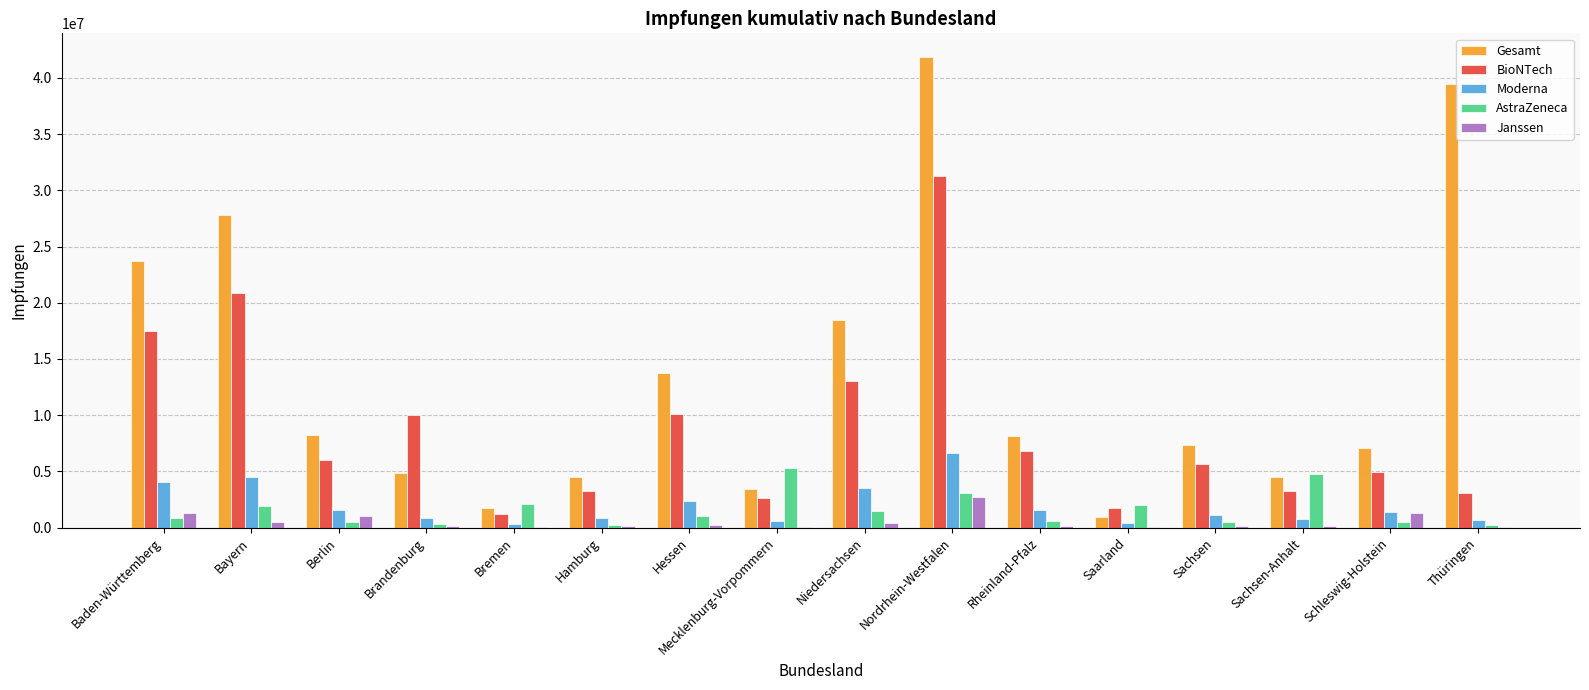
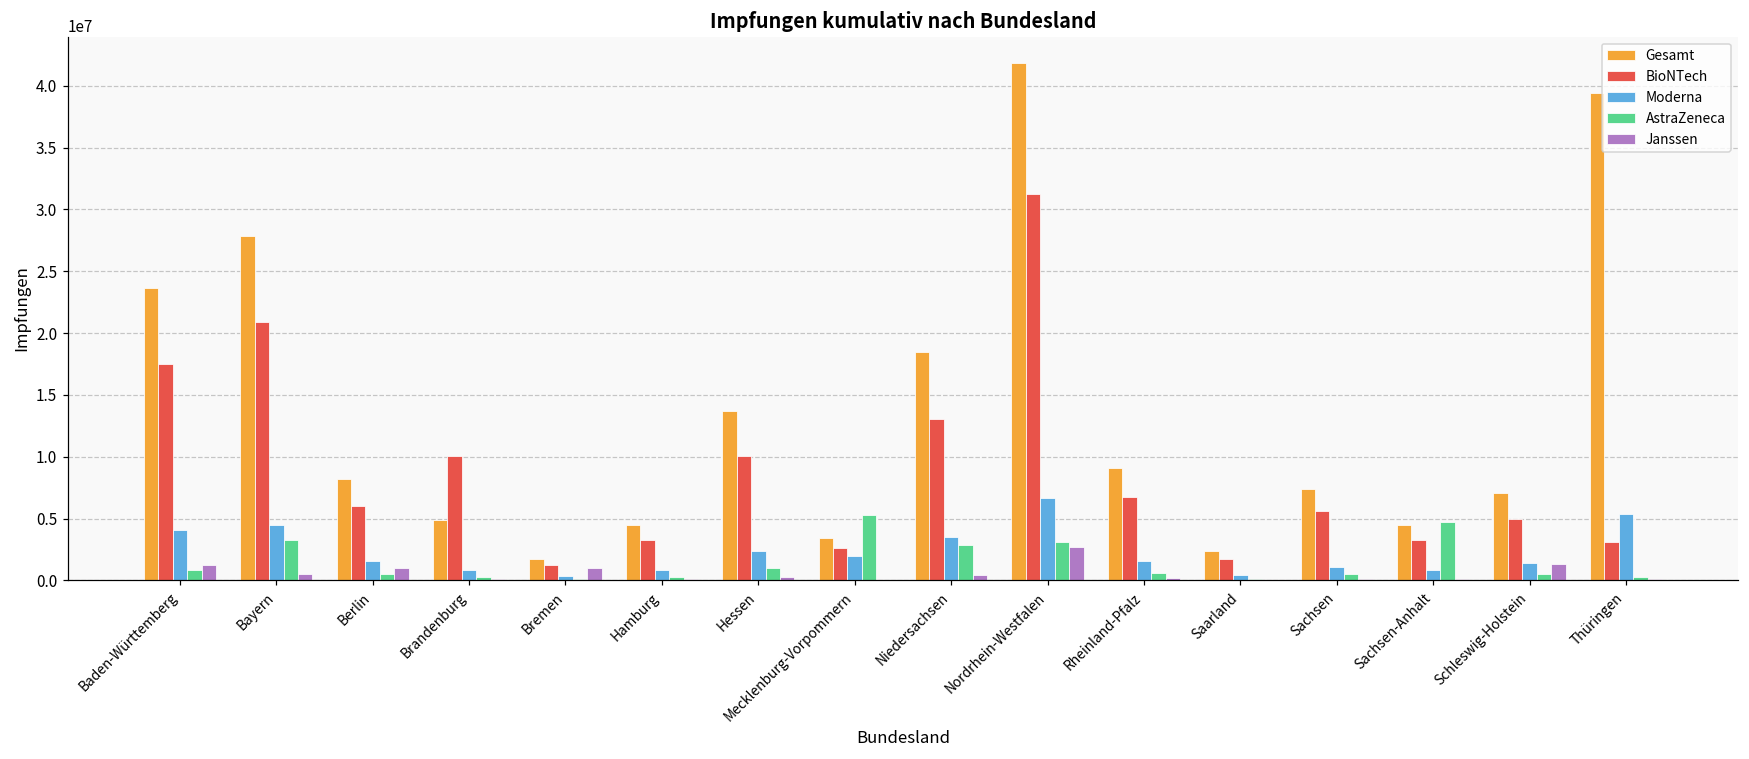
  {
    "Gesamt": {
      "Baden-Württemberg": 23700000,
      "Bayern": 27800000,
      "Berlin": 8200000,
      "Brandenburg": 4900000,
      "Bremen": 1700000,
      "Hamburg": 4500000,
      "Hessen": 13700000,
      "Mecklenburg-Vorpommern": 3400000,
      "Niedersachsen": 18500000,
      "Nordrhein-Westfalen": 41900000,
-     "Rheinland-Pfalz": 8100000,
-     "Saarland": 900000,
+     "Rheinland-Pfalz": 9100000,
+     "Saarland": 2400000,
      "Sachsen": 7400000,
      "Sachsen-Anhalt": 4500000,
      "Schleswig-Holstein": 7100000,
      "Thüringen": 39400000
    },
    "BioNTech": {
      "Baden-Württemberg": 17500000,
      "Bayern": 20900000,
      "Berlin": 6000000,
      "Brandenburg": 10000000,
      "Bremen": 1200000,
      "Hamburg": 3300000,
      "Hessen": 10100000,
      "Mecklenburg-Vorpommern": 2600000,
      "Niedersachsen": 13100000,
      "Nordrhein-Westfalen": 31300000,
      "Rheinland-Pfalz": 6800000,
      "Saarland": 1800000,
      "Sachsen": 5600000,
      "Sachsen-Anhalt": 3300000,
      "Schleswig-Holstein": 5000000,
      "Thüringen": 3100000
    },
    "Moderna": {
      "Baden-Württemberg": 4100000,
      "Bayern": 4500000,
      "Berlin": 1500000,
      "Brandenburg": 800000,
      "Bremen": 300000,
      "Hamburg": 800000,
      "Hessen": 2400000,
-     "Mecklenburg-Vorpommern": 600000,
+     "Mecklenburg-Vorpommern": 2000000,
      "Niedersachsen": 3500000,
      "Nordrhein-Westfalen": 6700000,
      "Rheinland-Pfalz": 1500000,
      "Saarland": 400000,
      "Sachsen": 1100000,
      "Sachsen-Anhalt": 800000,
      "Schleswig-Holstein": 1400000,
-     "Thüringen": 700000
+     "Thüringen": 5400000
    },
    "AstraZeneca": {
      "Baden-Württemberg": 800000,
-     "Bayern": 1900000,
+     "Bayern": 3300000,
      "Berlin": 500000,
      "Brandenburg": 300000,
-     "Bremen": 2100000,
+     "Bremen": 100000,
      "Hamburg": 200000,
      "Hessen": 1000000,
      "Mecklenburg-Vorpommern": 5300000,
-     "Niedersachsen": 1500000,
+     "Niedersachsen": 2900000,
      "Nordrhein-Westfalen": 3100000,
      "Rheinland-Pfalz": 600000,
-     "Saarland": 2000000,
+     "Saarland": 100000,
      "Sachsen": 500000,
      "Sachsen-Anhalt": 4800000,
      "Schleswig-Holstein": 500000,
      "Thüringen": 200000
    },
    "Janssen": {
      "Baden-Württemberg": 1300000,
      "Bayern": 500000,
      "Berlin": 1000000,
-     "Bremen": 0,
+     "Bremen": 1000000,
      "Hessen": 300000,
      "Niedersachsen": 400000,
      "Nordrhein-Westfalen": 2700000,
      "Schleswig-Holstein": 1300000
    }
  }
